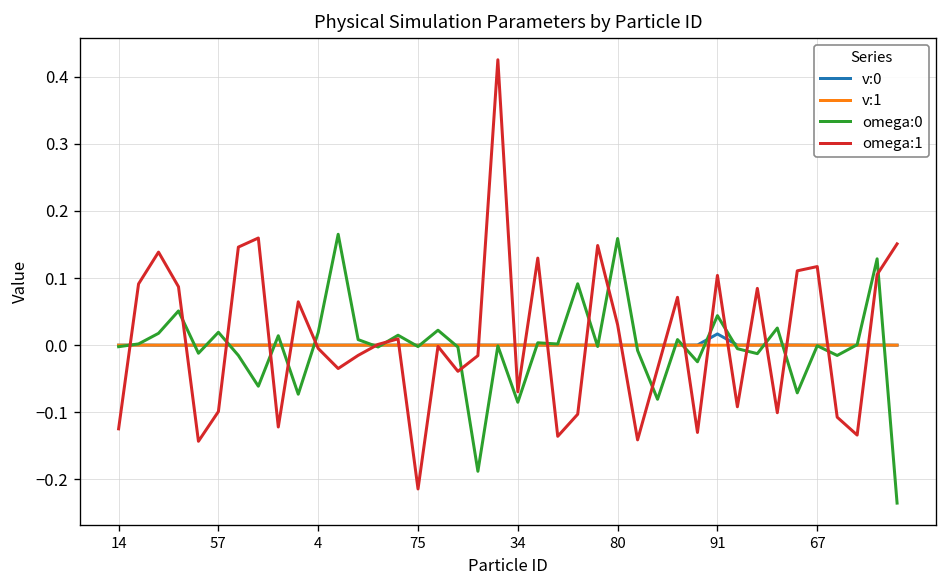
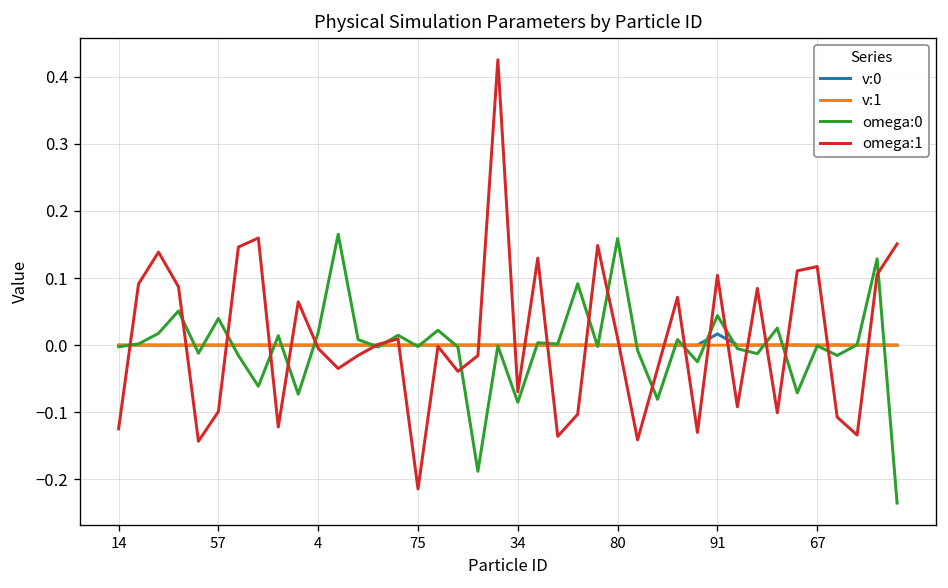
  {
    "v:0": {
      "91": 0.02
    },
    "v:1": {
      "91": 0.00
    },
    "omega:0": {
-     "57": 0.02,
+     "57": 0.04,
      "80": 0.16,
      "91": 0.04
    },
    "omega:1": {
      "57": -0.10,
      "75": -0.21,
-     "80": 0.03,
+     "80": 0.01,
      "91": 0.10,
      "67": 0.12
    }
  }
